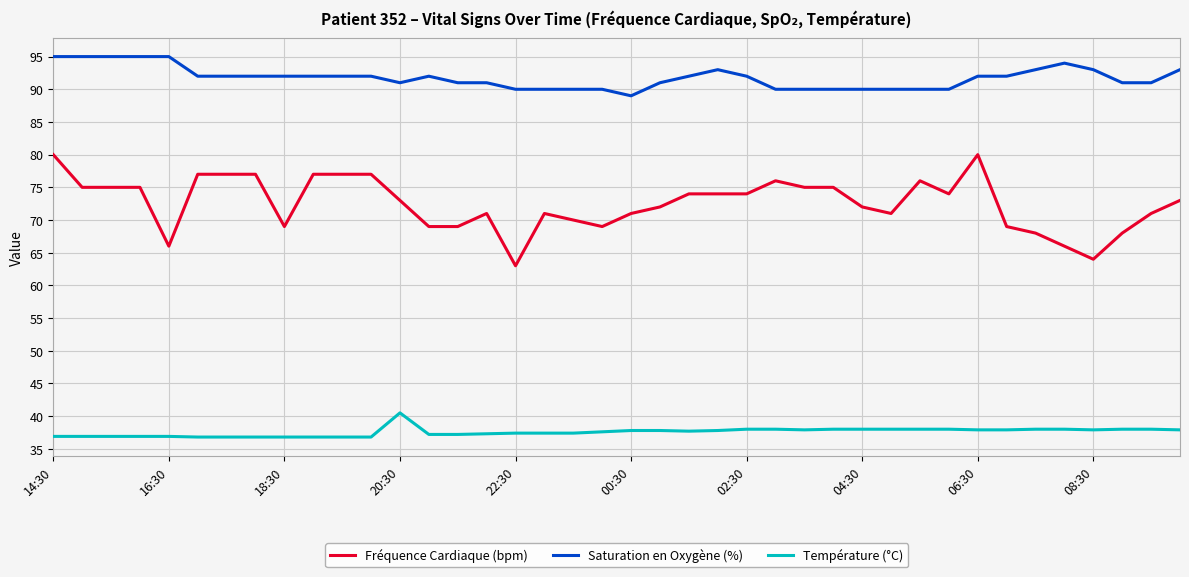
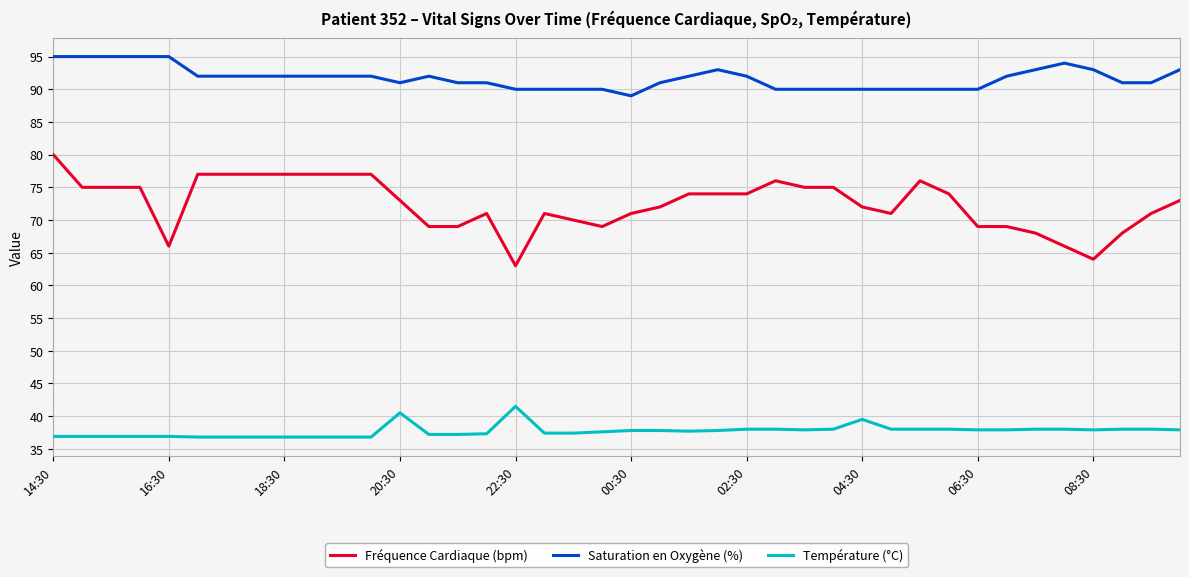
  {
    "Fréquence Cardiaque (bpm)": {
      "14:30": 80,
      "16:30": 66,
-     "18:30": 69,
+     "18:30": 77,
      "20:30": 73,
      "22:30": 63,
      "00:30": 71,
      "02:30": 74,
      "04:30": 72,
-     "06:30": 80,
+     "06:30": 69,
      "08:30": 64
    },
    "Saturation en Oxygène (%)": {
      "14:30": 95,
      "16:30": 95,
      "18:30": 92,
      "20:30": 91,
      "22:30": 90,
      "00:30": 89,
      "02:30": 92,
      "04:30": 90,
-     "06:30": 92,
+     "06:30": 90,
      "08:30": 93
    },
    "Température (°C)": {
      "14:30": 37,
      "16:30": 37,
      "18:30": 37,
      "20:30": 41,
-     "22:30": 37,
+     "22:30": 42,
      "00:30": 38,
      "02:30": 38,
-     "04:30": 38,
+     "04:30": 40,
      "06:30": 38,
      "08:30": 38
    }
  }
